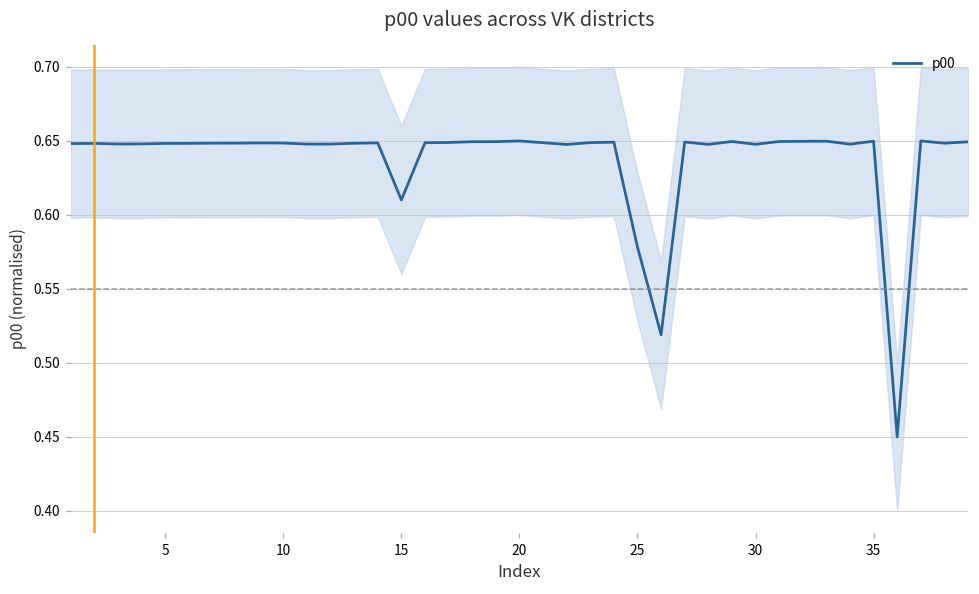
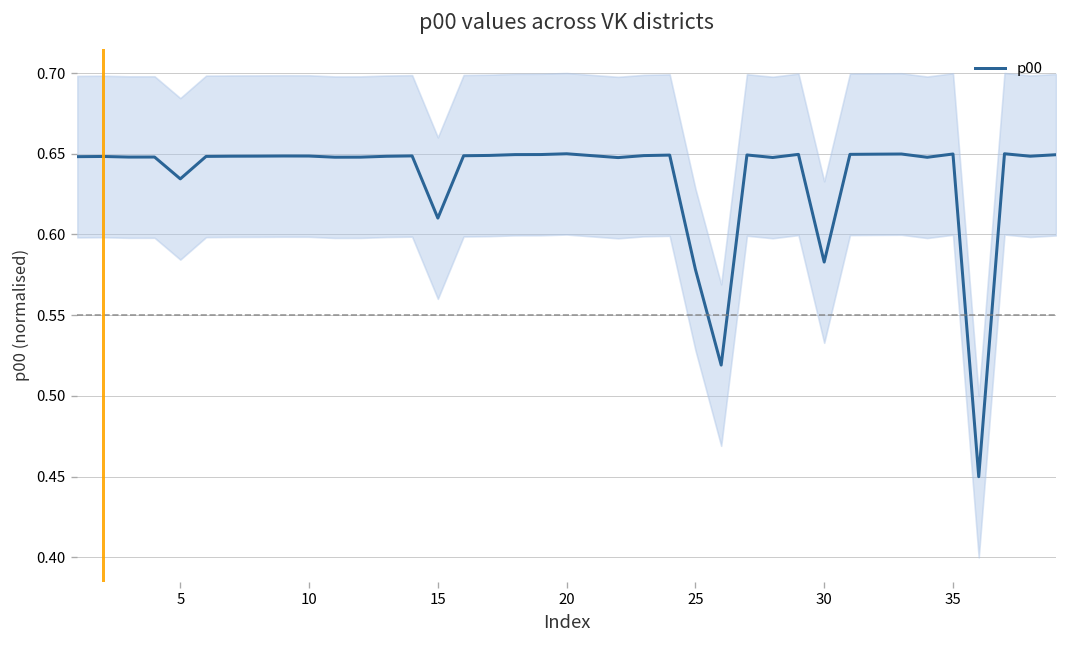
  {
    "p00": {
-     "5": 0.648,
+     "5": 0.634,
      "10": 0.649,
      "15": 0.610,
      "20": 0.650,
      "25": 0.578,
-     "30": 0.648,
+     "30": 0.583,
      "35": 0.650
    }
  }
